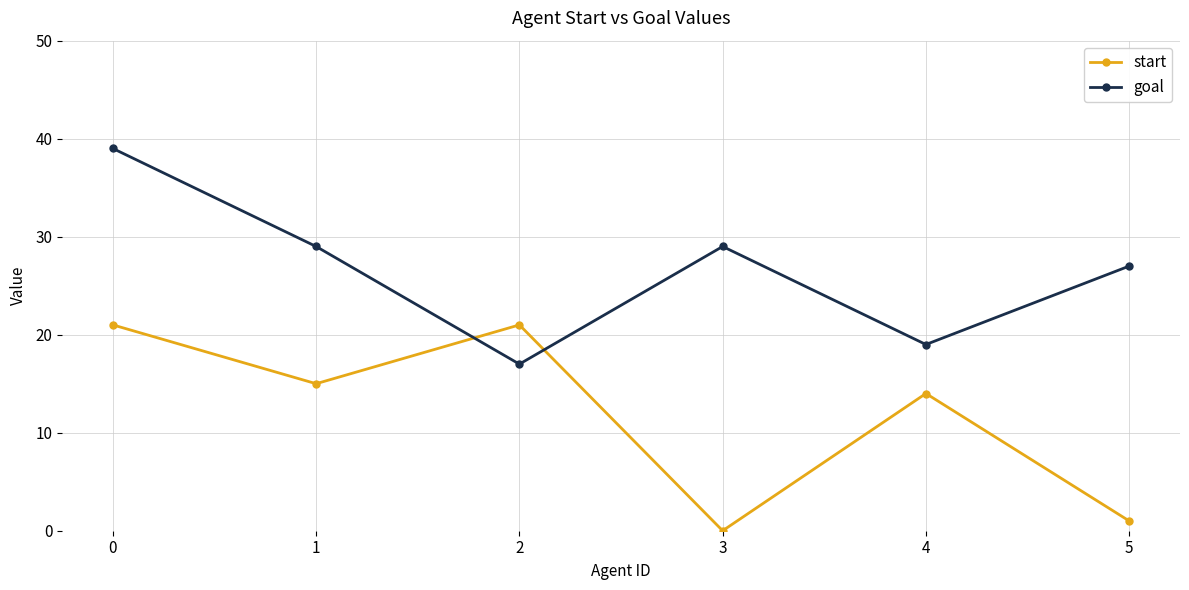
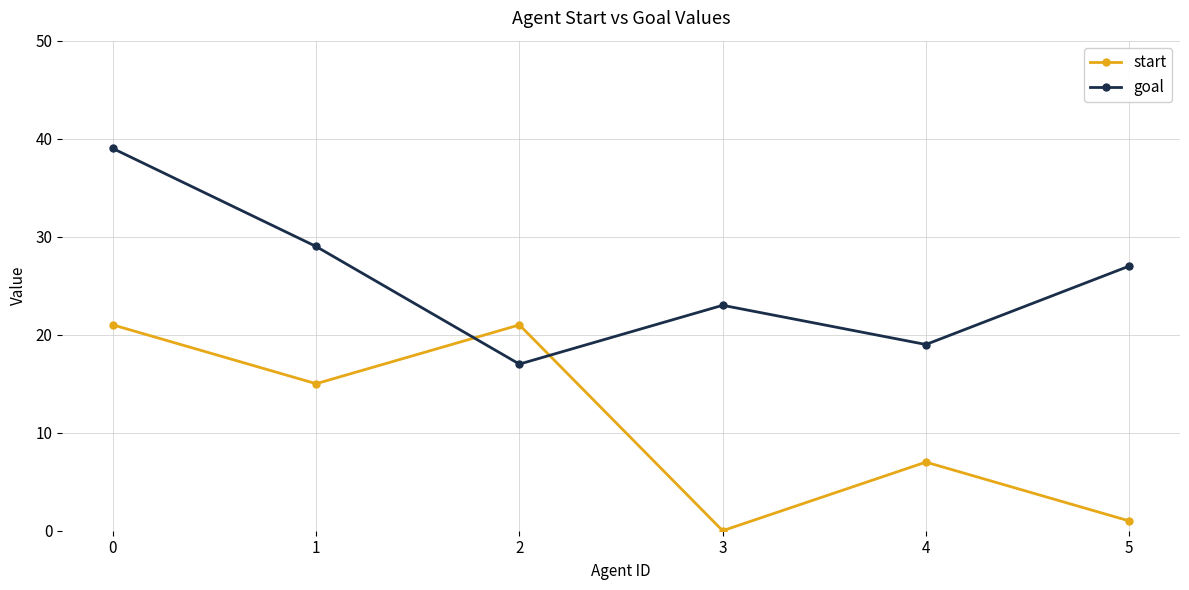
  {
    "start": {
      "0": 21,
      "1": 15,
      "2": 21,
      "3": 0,
-     "4": 14,
+     "4": 7,
      "5": 1
    },
    "goal": {
      "0": 39,
      "1": 29,
      "2": 17,
-     "3": 29,
+     "3": 23,
      "4": 19,
      "5": 27
    }
  }
